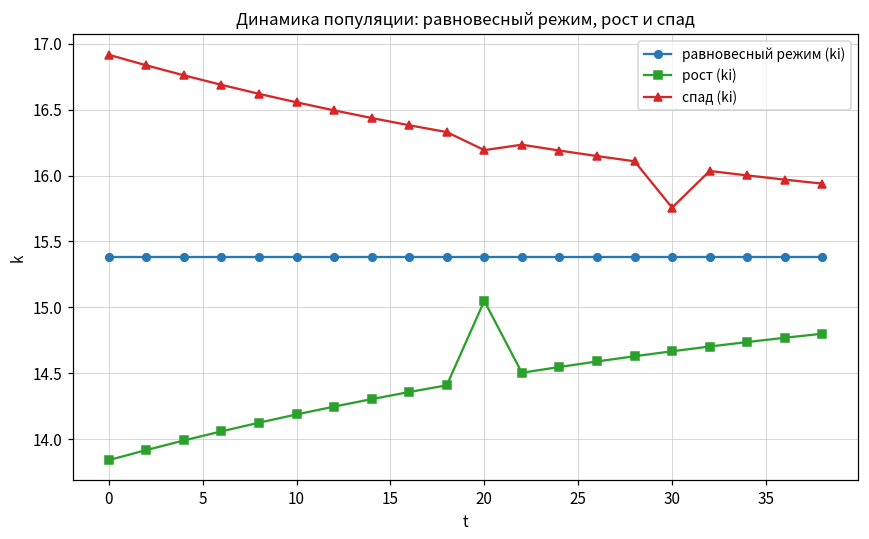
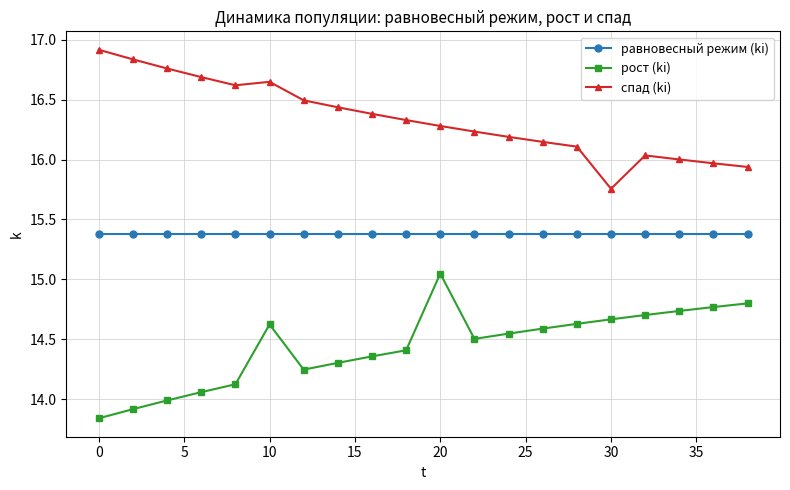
  {
    "равновесный режим (ki)": {
      "0": 15.38,
      "10": 15.38,
      "20": 15.38,
      "30": 15.38
    },
    "рост (ki)": {
      "0": 13.84,
-     "10": 14.19,
+     "10": 14.62,
      "20": 15.05,
      "30": 14.67
    },
    "спад (ki)": {
      "0": 16.92,
-     "10": 16.56,
-     "20": 16.19,
+     "10": 16.65,
+     "20": 16.28,
      "30": 15.76
    }
  }
